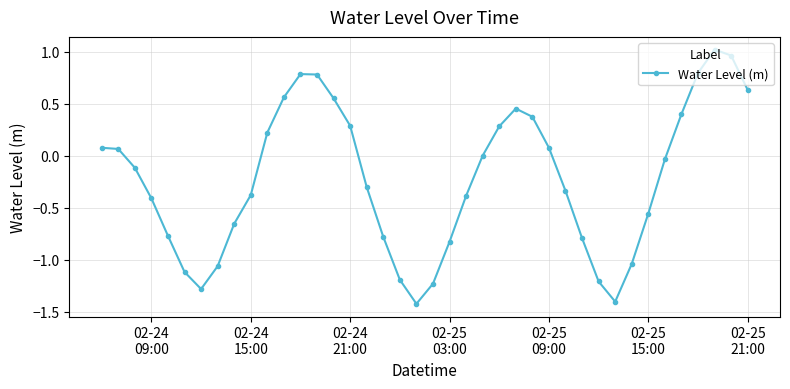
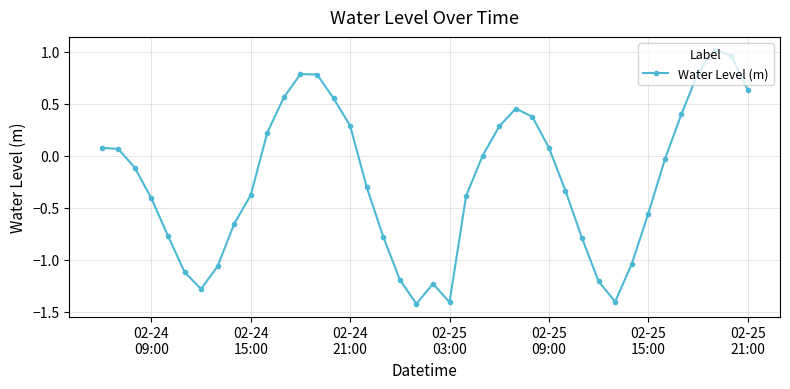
  {
    "02-24 09:00": -0.41,
    "02-24 15:00": -0.38,
    "02-24 21:00": 0.29,
-   "02-25 03:00": -0.83,
+   "02-25 03:00": -1.41,
    "02-25 09:00": 0.08,
    "02-25 15:00": -0.56,
    "02-25 21:00": 0.63
  }
